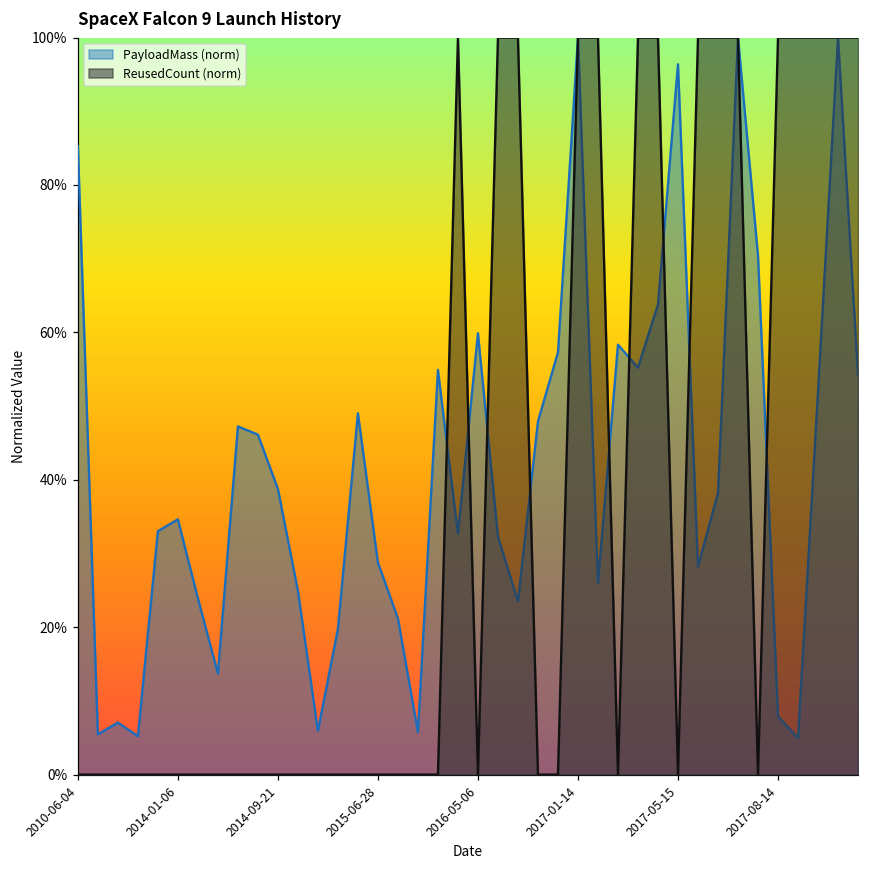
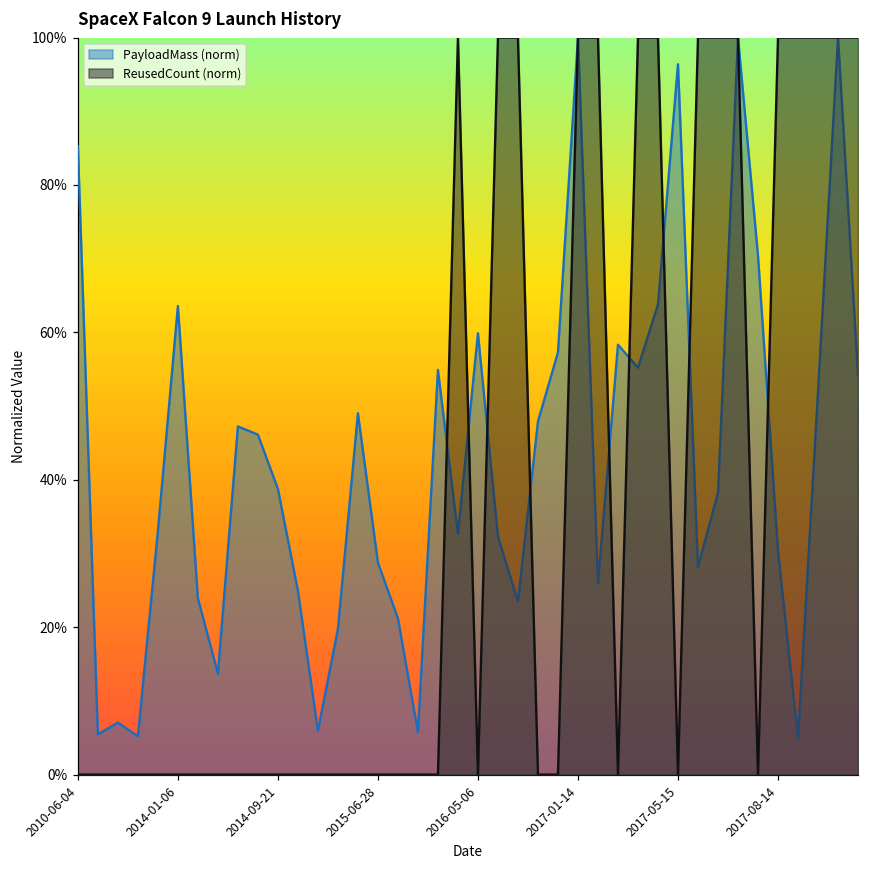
  {
    "PayloadMass (norm)": {
      "2010-06-04": "85%",
-     "2014-01-06": "35%",
+     "2014-01-06": "64%",
      "2014-09-21": "39%",
      "2015-06-28": "29%",
      "2016-05-06": "60%",
      "2017-05-15": "96%",
-     "2017-08-14": "8%"
+     "2017-08-14": "30%"
    },
    "ReusedCount (norm)": {
      "2010-06-04": "0%",
      "2014-01-06": "0%",
      "2014-09-21": "0%",
      "2015-06-28": "0%",
      "2016-05-06": "0%",
      "2017-05-15": "0%",
      "2017-08-14": "100%"
    }
  }
